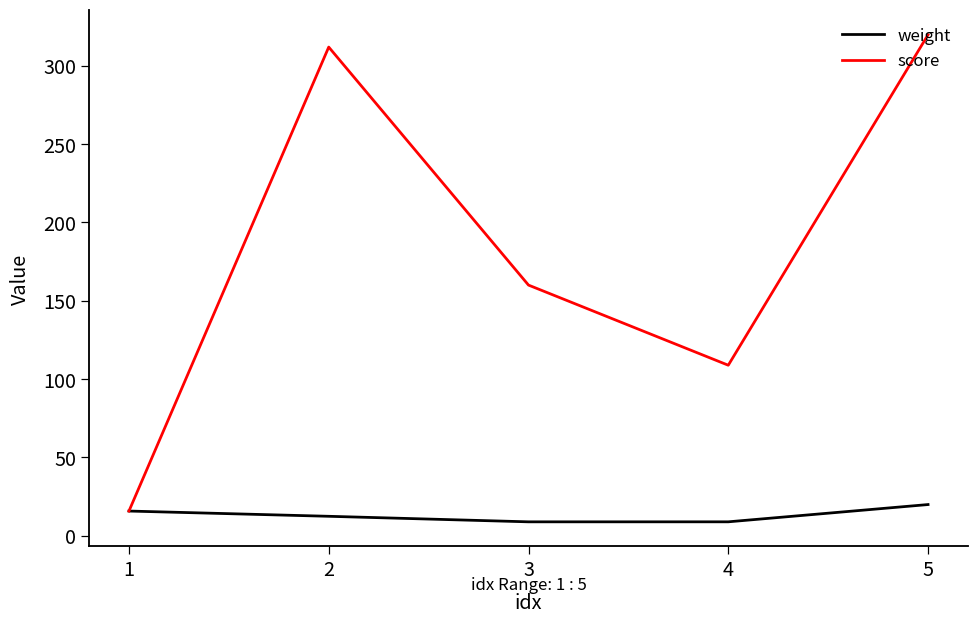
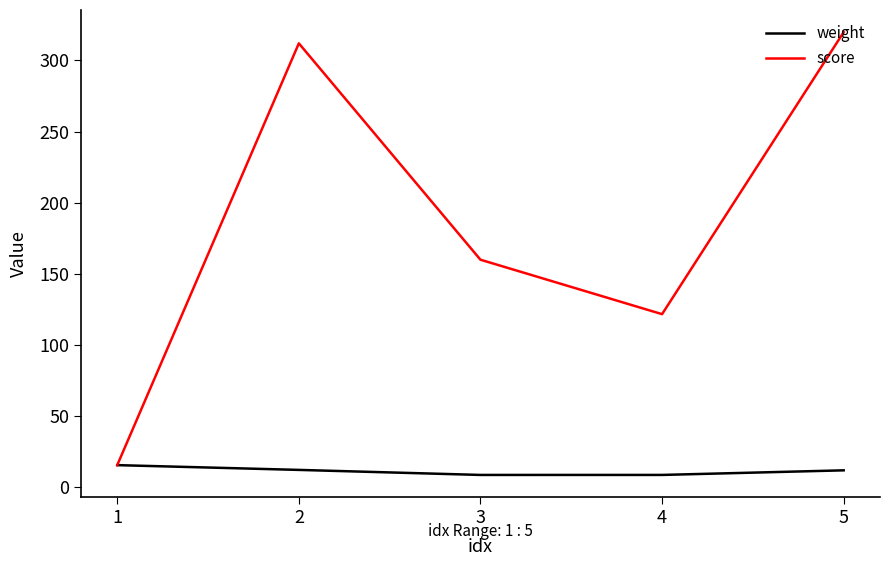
  {
    "weight": {
      "2": 12,
      "3": 9,
      "4": 9,
-     "5": 20
+     "5": 12
    },
    "score": {
      "2": 312,
      "3": 160,
-     "4": 109,
+     "4": 122,
      "5": 320
    }
  }
